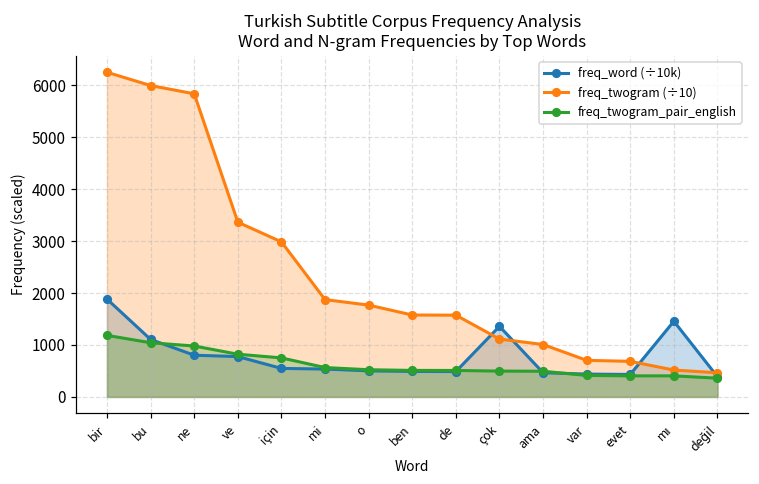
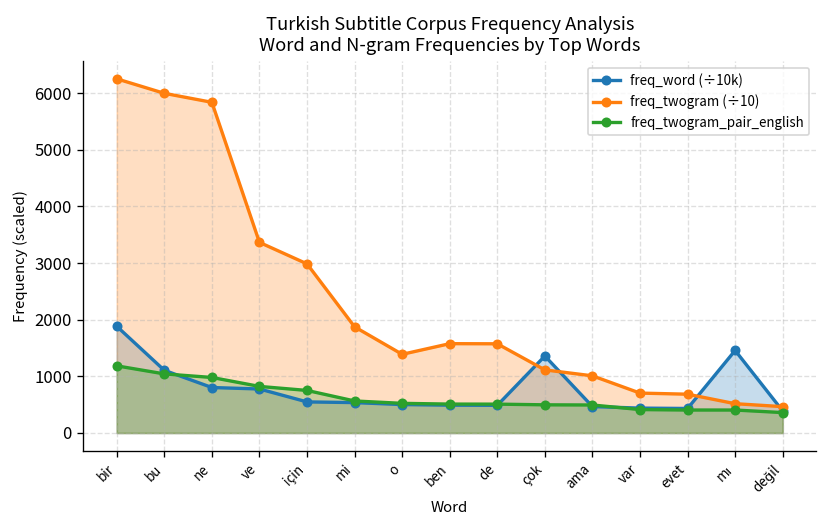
  {
    "freq_word (÷10k)": {
      "bir": 1900,
      "bu": 1100,
      "ne": 800,
      "için": 500,
      "çok": 1400,
      "mı": 1500
    },
    "freq_twogram (÷10)": {
      "bir": 6300,
      "bu": 6000,
      "ne": 5800,
      "ve": 3400,
      "için": 3000,
      "mi": 1900,
-     "o": 1800,
+     "o": 1400,
      "ben": 1600,
      "de": 1600,
      "çok": 1100,
      "ama": 1000,
      "var": 700,
      "evet": 700,
      "mı": 500,
      "değil": 500
    },
    "freq_twogram_pair_english": {
      "bir": 1200,
      "bu": 1000,
      "ne": 1000,
      "için": 800,
      "çok": 500,
      "mı": 400
    }
  }
